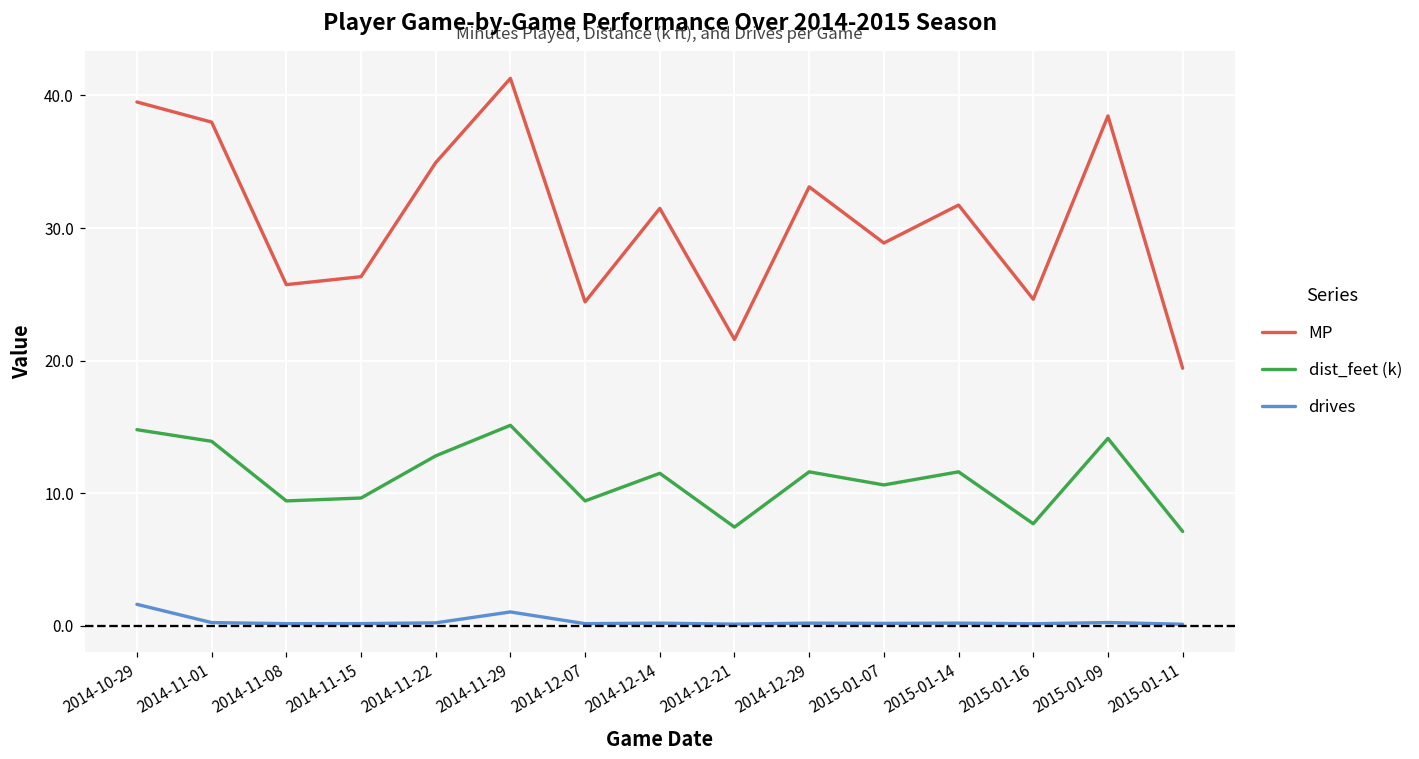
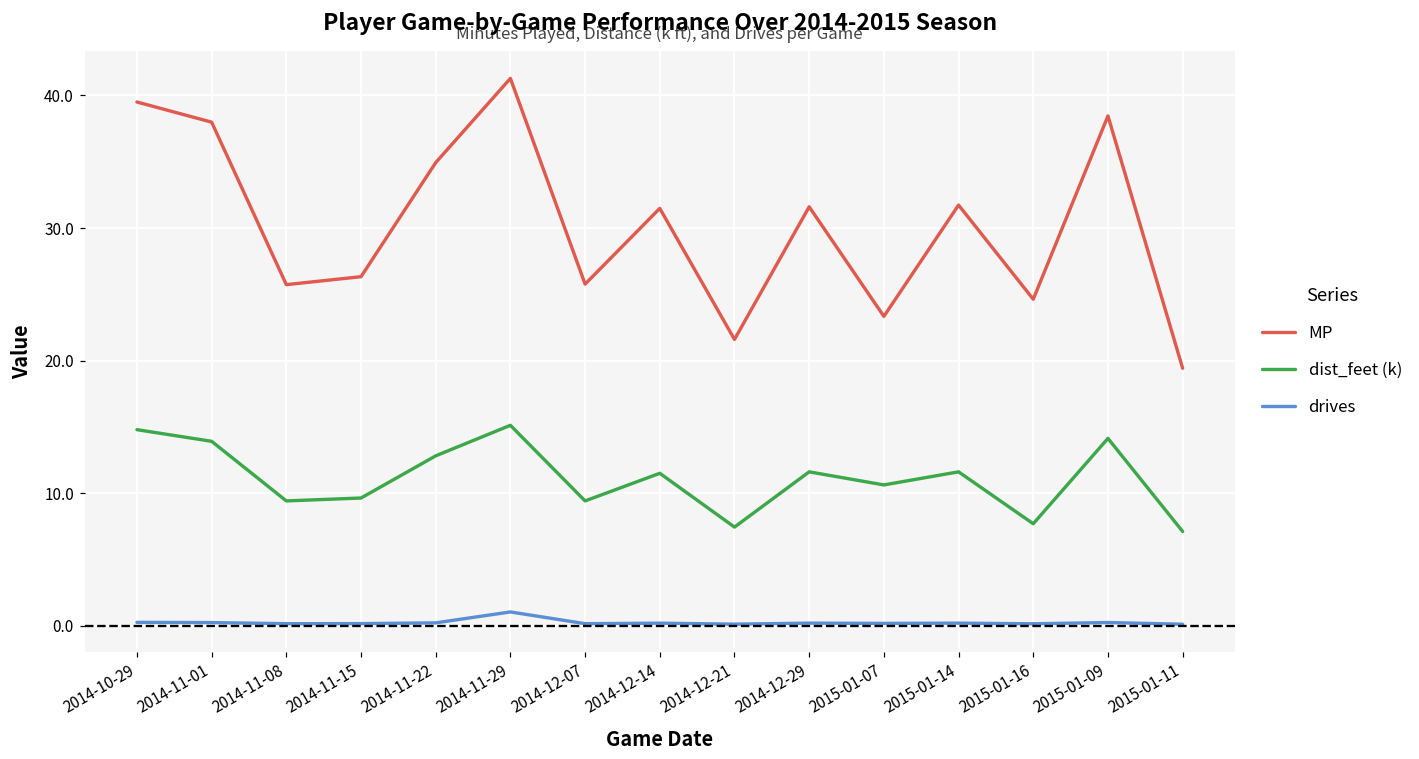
  {
    "MP": {
      "2014-10-29": 39.5,
      "2014-11-01": 38.0,
      "2014-11-08": 25.7,
      "2014-11-15": 26.3,
      "2014-11-22": 34.9,
      "2014-11-29": 41.3,
-     "2014-12-07": 24.4,
+     "2014-12-07": 25.8,
      "2014-12-14": 31.5,
      "2014-12-21": 21.6,
-     "2014-12-29": 33.1,
-     "2015-01-07": 28.9,
+     "2014-12-29": 31.6,
+     "2015-01-07": 23.3,
      "2015-01-14": 31.7,
      "2015-01-16": 24.6,
      "2015-01-09": 38.5,
      "2015-01-11": 19.4
    },
    "dist_feet (k)": {
      "2014-10-29": 14.8,
      "2014-11-01": 13.9,
      "2014-11-08": 9.4,
      "2014-11-15": 9.6,
      "2014-11-22": 12.8,
      "2014-11-29": 15.1,
      "2014-12-07": 9.4,
      "2014-12-14": 11.5,
      "2014-12-21": 7.5,
      "2014-12-29": 11.6,
      "2015-01-07": 10.6,
      "2015-01-14": 11.6,
      "2015-01-16": 7.7,
      "2015-01-09": 14.1,
      "2015-01-11": 7.1
    },
    "drives": {
-     "2014-10-29": 1.6,
+     "2014-10-29": 0.3,
      "2014-11-01": 0.3,
      "2014-11-08": 0.2,
      "2014-11-15": 0.2,
      "2014-11-22": 0.2,
      "2014-11-29": 1.1,
      "2014-12-07": 0.2,
      "2014-12-14": 0.2,
      "2014-12-21": 0.1,
      "2014-12-29": 0.2,
      "2015-01-07": 0.2,
      "2015-01-14": 0.2,
      "2015-01-16": 0.2,
      "2015-01-09": 0.3,
      "2015-01-11": 0.1
    }
  }
